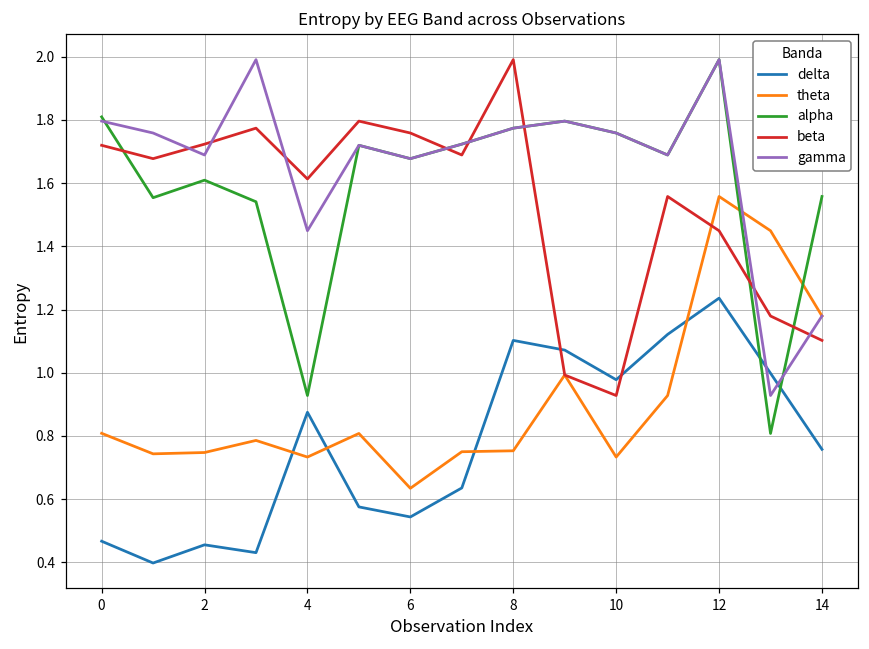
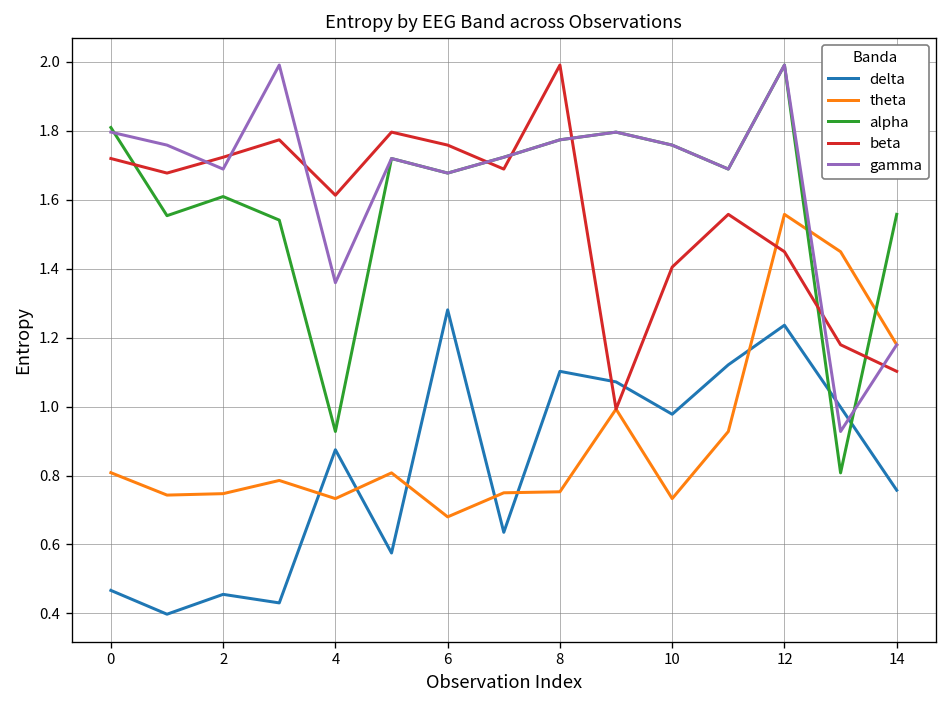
  {
    "delta": {
      "0": 0.47,
      "2": 0.46,
      "4": 0.87,
-     "6": 0.54,
+     "6": 1.28,
      "8": 1.10,
      "10": 0.98,
      "12": 1.24,
      "14": 0.76
    },
    "theta": {
      "0": 0.81,
      "2": 0.75,
      "4": 0.73,
-     "6": 0.63,
+     "6": 0.68,
      "8": 0.75,
      "10": 0.73,
      "12": 1.56
    },
    "alpha": {
      "0": 1.81,
      "2": 1.61,
      "4": 0.93,
      "14": 1.56
    },
    "beta": {
      "0": 1.72,
      "2": 1.72,
      "4": 1.61,
      "6": 1.76,
      "8": 1.99,
-     "10": 0.93,
+     "10": 1.40,
      "12": 1.45,
      "14": 1.10
    },
    "gamma": {
      "0": 1.80,
      "2": 1.69,
-     "4": 1.45
+     "4": 1.36
    }
  }
